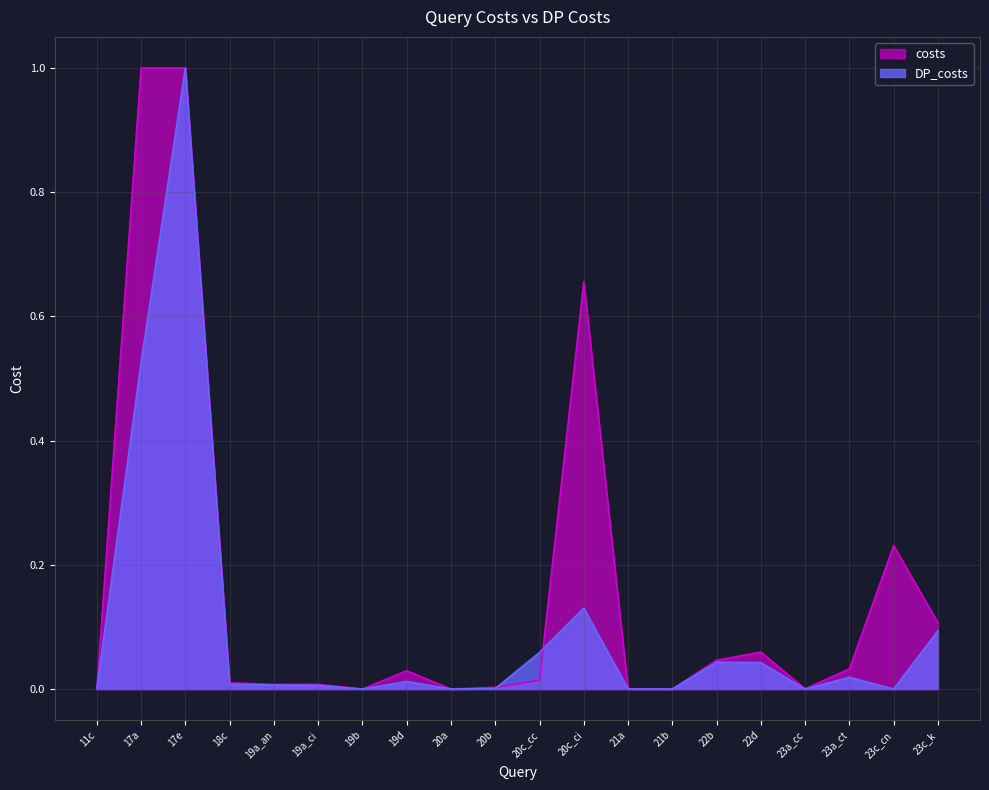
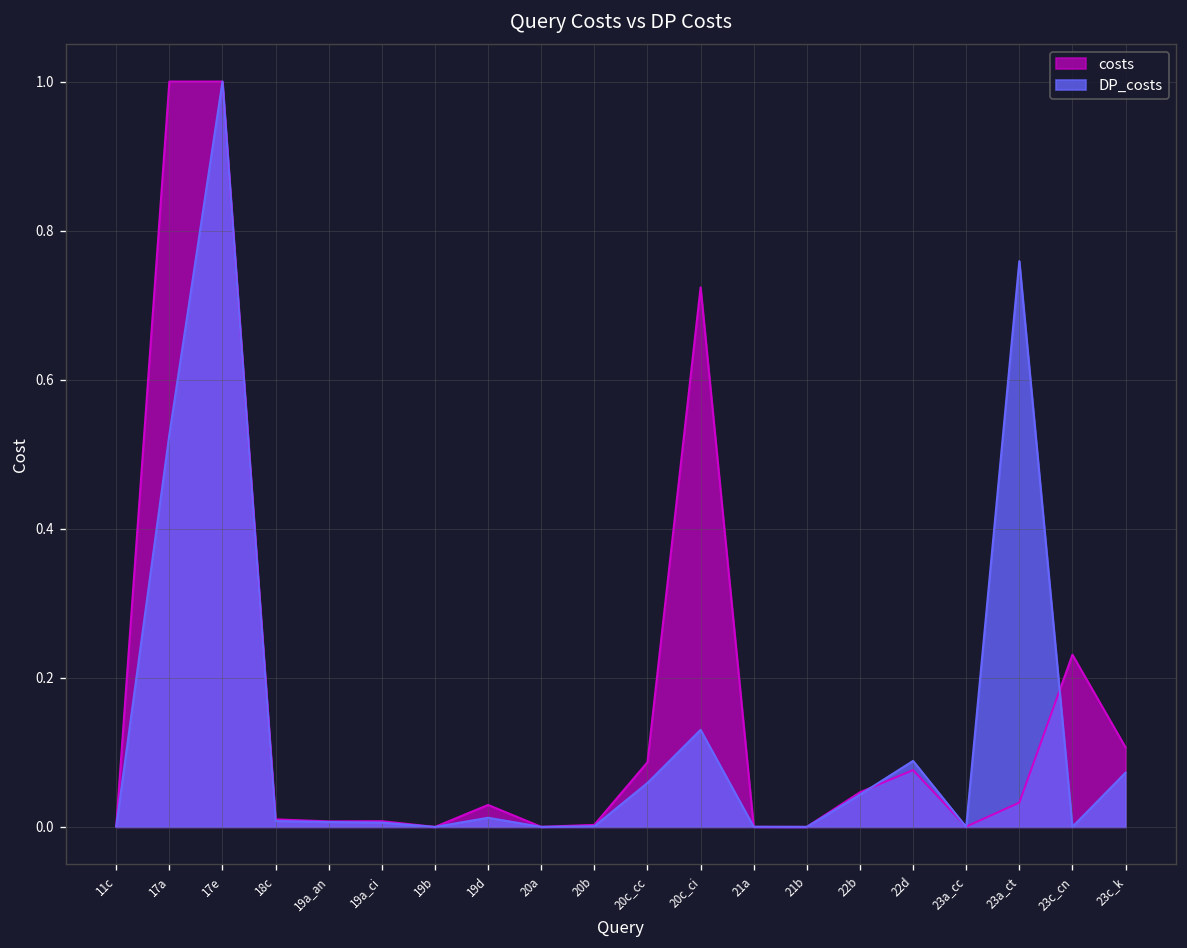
  {
    "costs": {
      "17a": 1.00,
      "19d": 0.03,
-     "20c_cc": 0.01,
-     "20c_ci": 0.66,
-     "22d": 0.06,
+     "20c_cc": 0.09,
+     "20c_ci": 0.72,
+     "22d": 0.08,
      "23a_ct": 0.03,
      "23c_cn": 0.23,
      "23c_k": 0.11
    },
    "DP_costs": {
      "17a": 0.53,
      "19d": 0.01,
      "20c_cc": 0.06,
      "20c_ci": 0.13,
-     "22d": 0.04,
-     "23a_ct": 0.02,
+     "22d": 0.09,
+     "23a_ct": 0.76,
      "23c_cn": 0.00,
-     "23c_k": 0.09
+     "23c_k": 0.07
    }
  }
